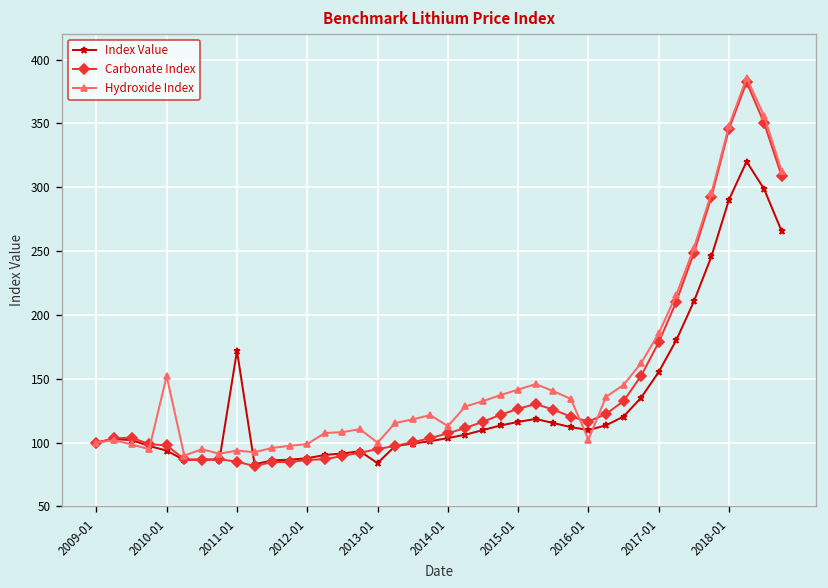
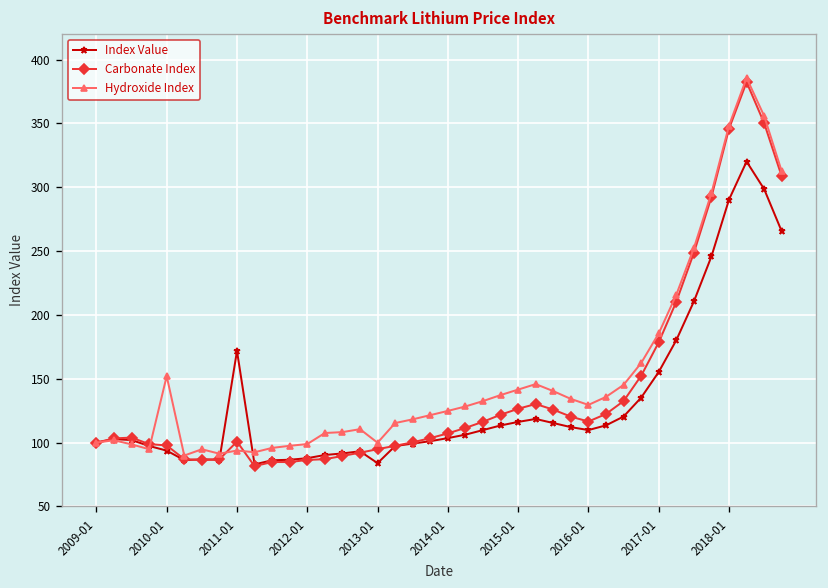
  {
    "Index Value": {
      "2010-01": 94,
      "2011-01": 172,
      "2013-01": 84,
      "2014-01": 104,
      "2015-01": 116,
      "2016-01": 110,
      "2017-01": 155,
      "2018-01": 290
    },
    "Carbonate Index": {
      "2010-01": 98,
-     "2011-01": 85,
+     "2011-01": 101,
      "2013-01": 95,
      "2014-01": 107,
      "2015-01": 127,
      "2016-01": 117,
      "2017-01": 179,
      "2018-01": 346
    },
    "Hydroxide Index": {
      "2010-01": 152,
      "2011-01": 94,
      "2012-01": 99,
      "2013-01": 100,
-     "2014-01": 113,
+     "2014-01": 125,
      "2015-01": 142,
-     "2016-01": 102,
+     "2016-01": 130,
      "2017-01": 186,
      "2018-01": 348
    }
  }
